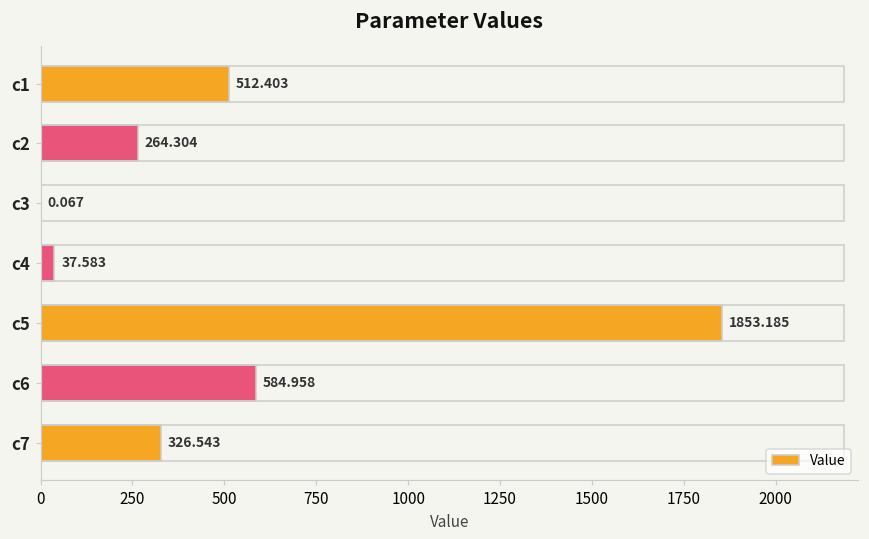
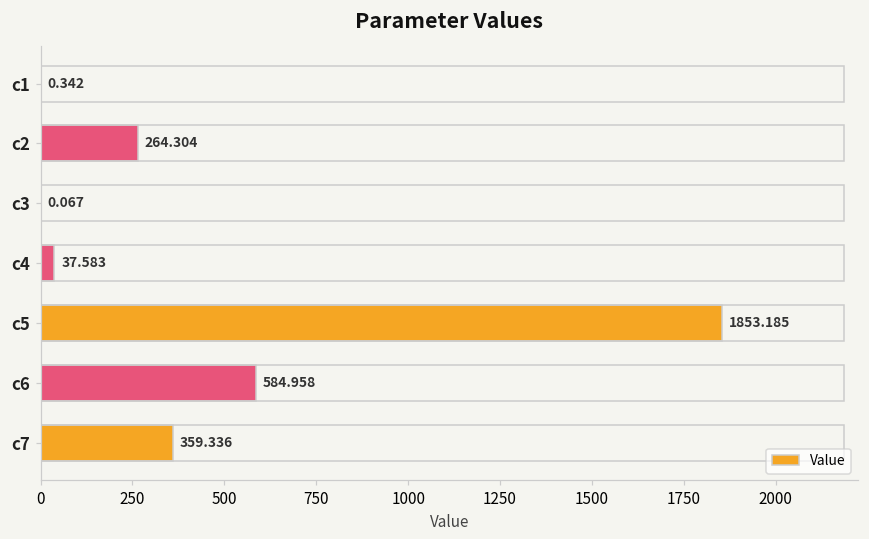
  {
-   "c1": 512.403,
+   "c1": 0.342,
    "c2": 264.304,
    "c3": 0.067,
    "c4": 37.583,
    "c5": 1853.185,
    "c6": 584.958,
-   "c7": 326.543
+   "c7": 359.336
  }
